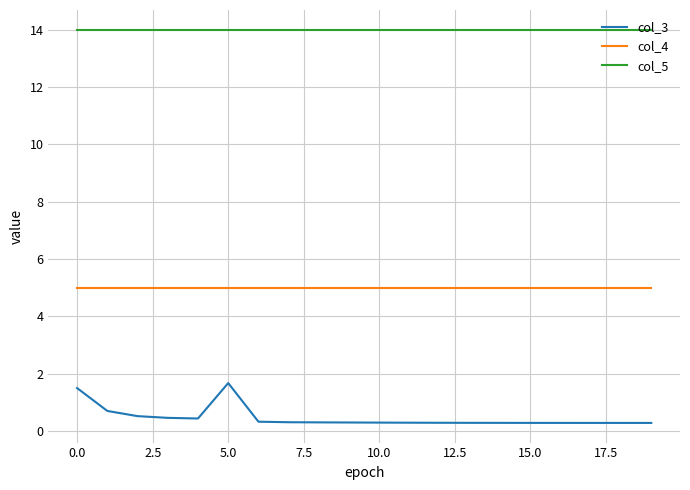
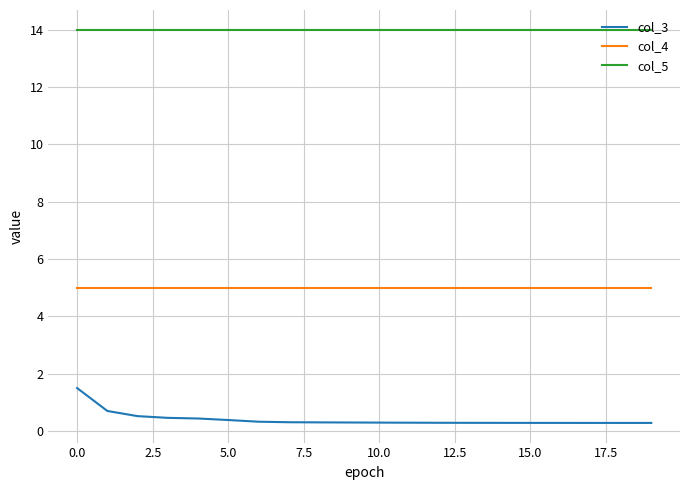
  {
    "col_3": {
      "0.0": 1.5,
-     "5.0": 1.7,
+     "5.0": 0.4,
      "10.0": 0.3,
      "15.0": 0.3
    },
    "col_4": {
      "0.0": 5.0,
      "5.0": 5.0,
      "10.0": 5.0,
      "15.0": 5.0
    },
    "col_5": {
      "0.0": 14.0,
      "5.0": 14.0,
      "10.0": 14.0,
      "15.0": 14.0
    }
  }
